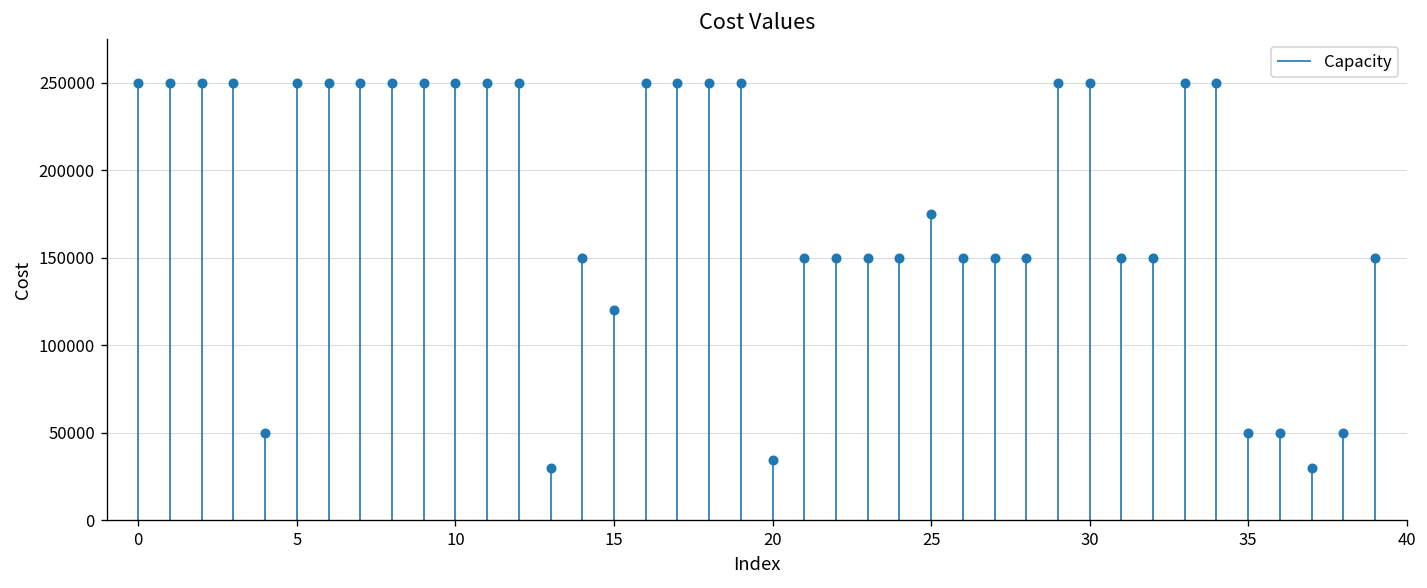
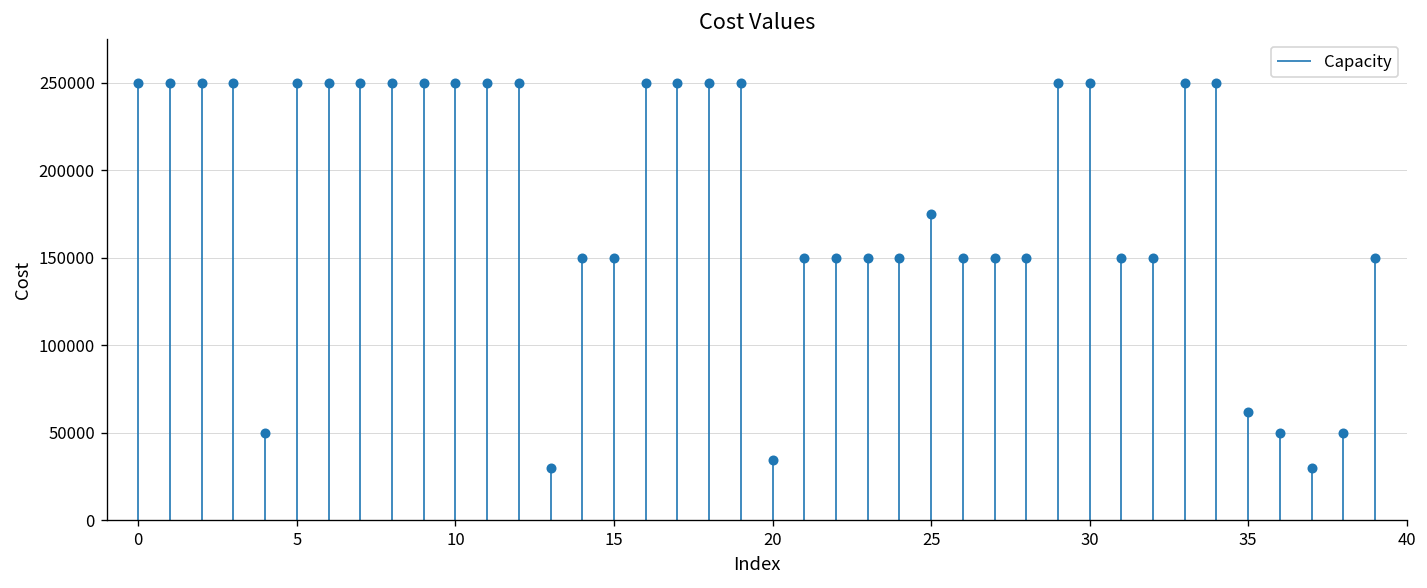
  {
    "0": 250000,
    "5": 250000,
    "10": 250000,
-   "15": 120000,
+   "15": 150000,
    "20": 34000,
    "25": 175000,
    "30": 250000,
-   "35": 50000
+   "35": 62000
  }
